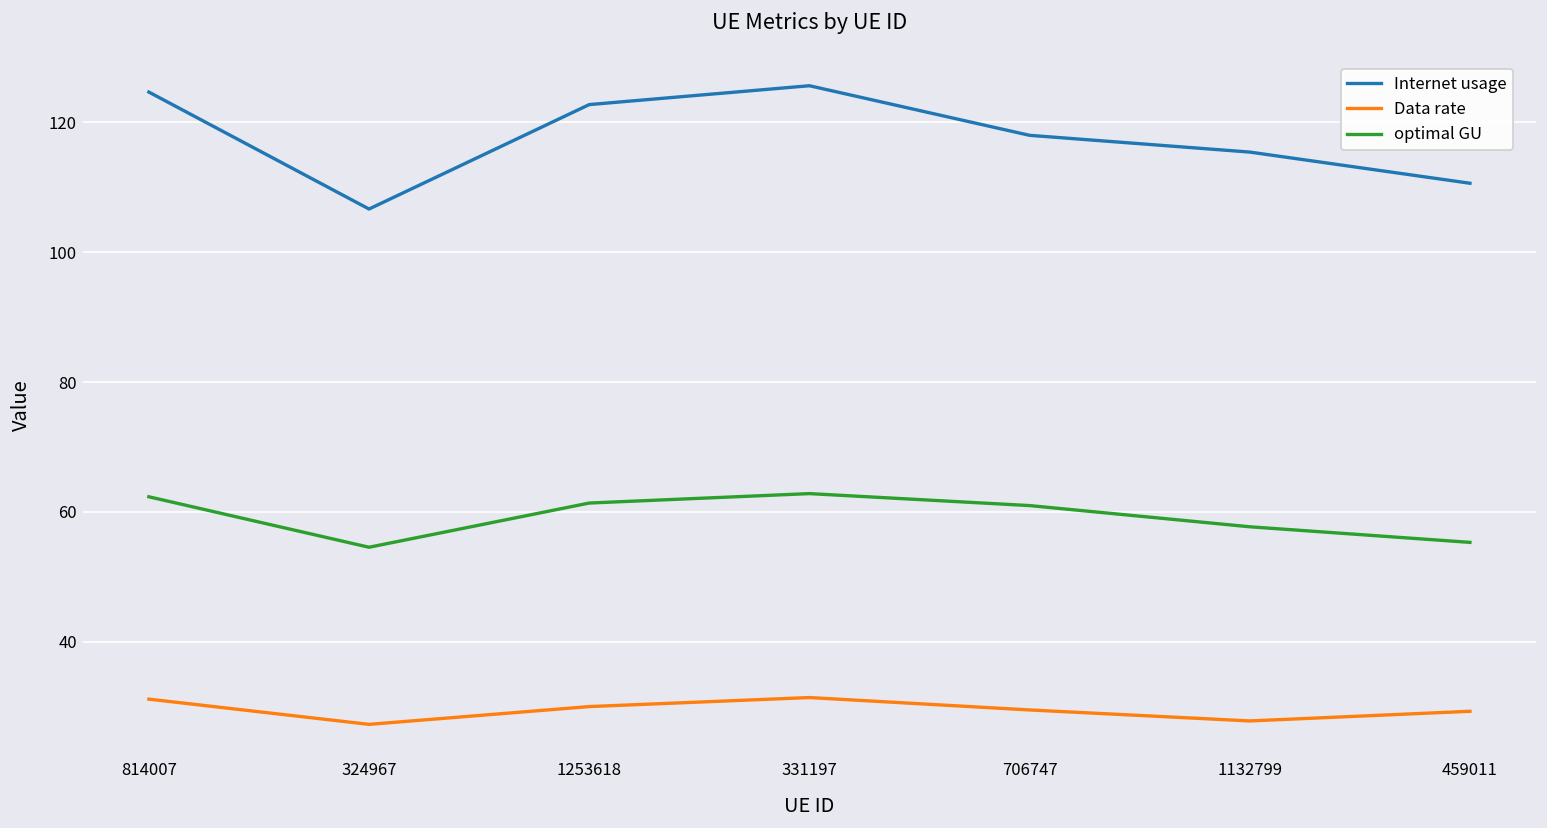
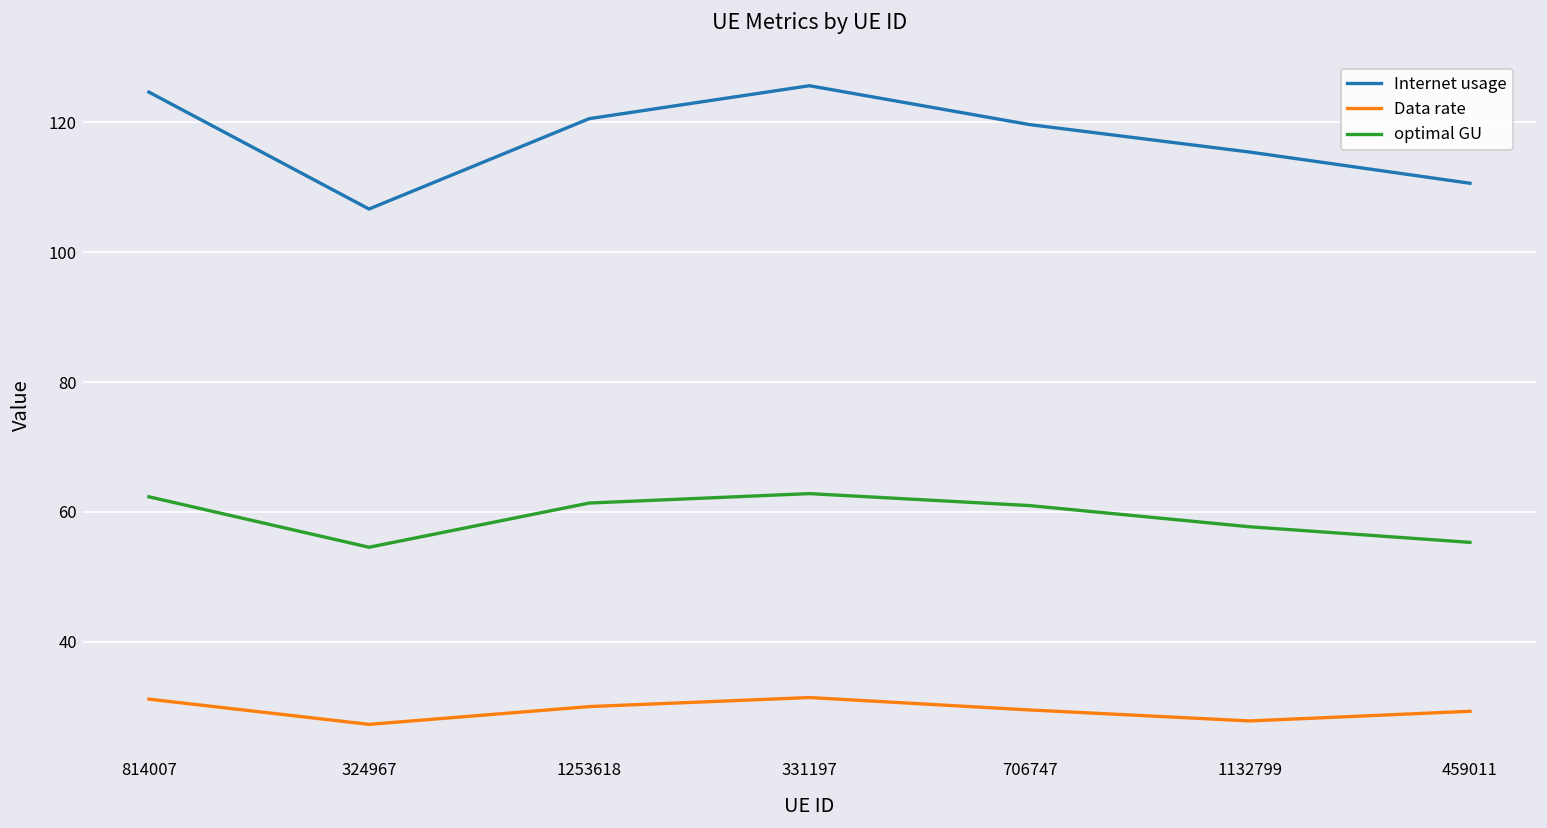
  {
    "Internet usage": {
      "814007": 125,
      "324967": 107,
-     "1253618": 123,
+     "1253618": 121,
      "331197": 126,
-     "706747": 118,
+     "706747": 120,
      "1132799": 115,
      "459011": 111
    },
    "Data rate": {
      "814007": 31,
      "324967": 27,
      "1253618": 30,
      "331197": 31,
      "706747": 30,
      "1132799": 28,
      "459011": 29
    },
    "optimal GU": {
      "814007": 62,
      "324967": 55,
      "1253618": 61,
      "331197": 63,
      "706747": 61,
      "1132799": 58,
      "459011": 55
    }
  }
